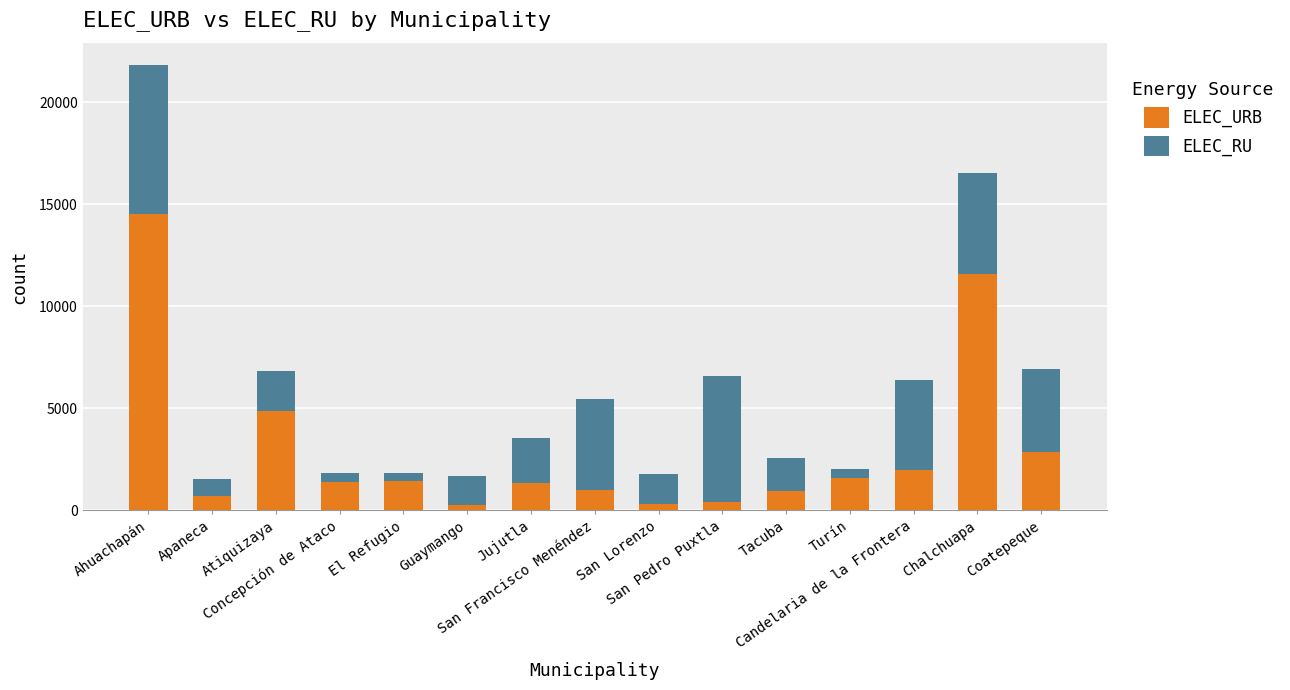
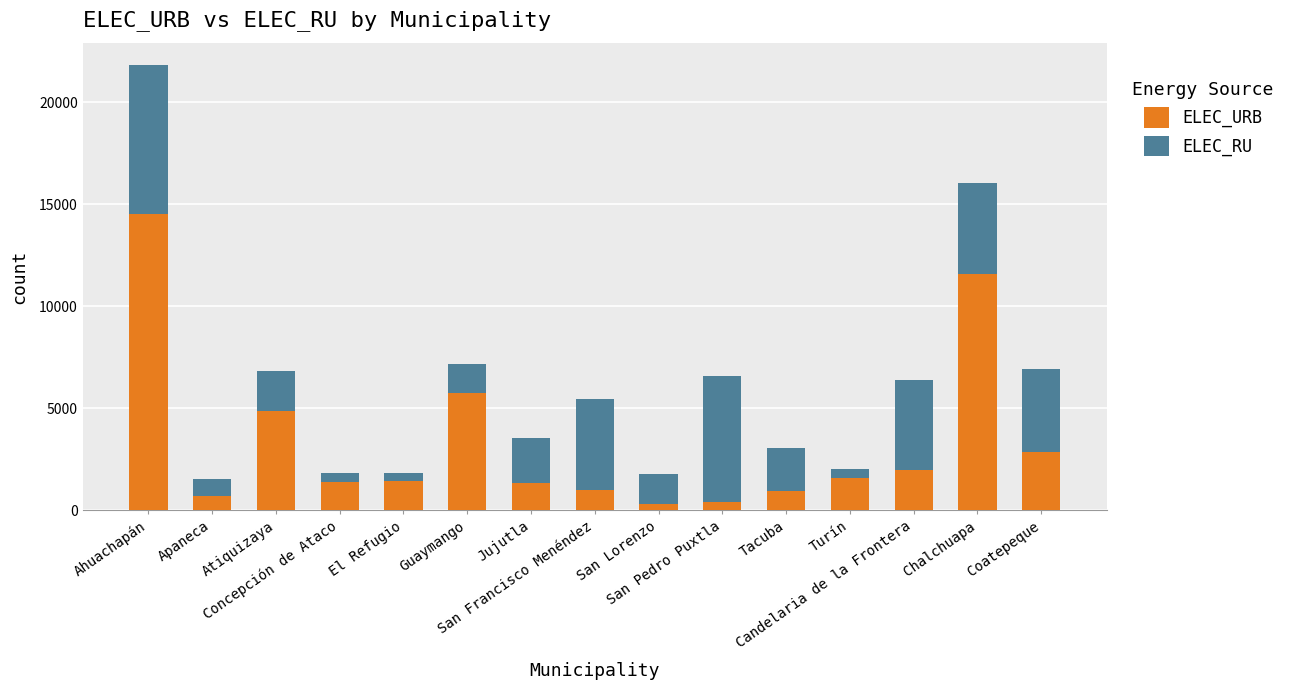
  {
    "ELEC_URB": {
      "Ahuachapán": 14500,
      "Apaneca": 700,
      "Atiquizaya": 4900,
      "Concepción de Ataco": 1400,
      "El Refugio": 1500,
-     "Guaymango": 300,
+     "Guaymango": 5800,
      "Jujutla": 1300,
      "San Francisco Menéndez": 1000,
      "San Lorenzo": 300,
      "San Pedro Puxtla": 400,
      "Tacuba": 900,
      "Turín": 1600,
      "Candelaria de la Frontera": 2000,
      "Chalchuapa": 11600,
      "Coatepeque": 2900
    },
    "ELEC_RU": {
      "Ahuachapán": 7300,
      "Apaneca": 800,
      "Atiquizaya": 1900,
      "Concepción de Ataco": 400,
      "El Refugio": 400,
      "Guaymango": 1400,
      "Jujutla": 2200,
      "San Francisco Menéndez": 4500,
      "San Lorenzo": 1500,
      "San Pedro Puxtla": 6200,
-     "Tacuba": 1600,
+     "Tacuba": 2100,
      "Turín": 400,
      "Candelaria de la Frontera": 4400,
-     "Chalchuapa": 5000,
+     "Chalchuapa": 4400,
      "Coatepeque": 4100
    }
  }
